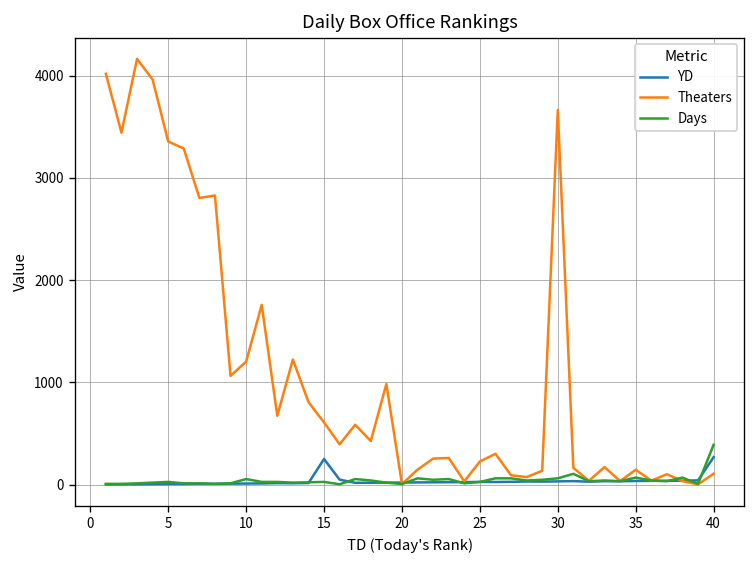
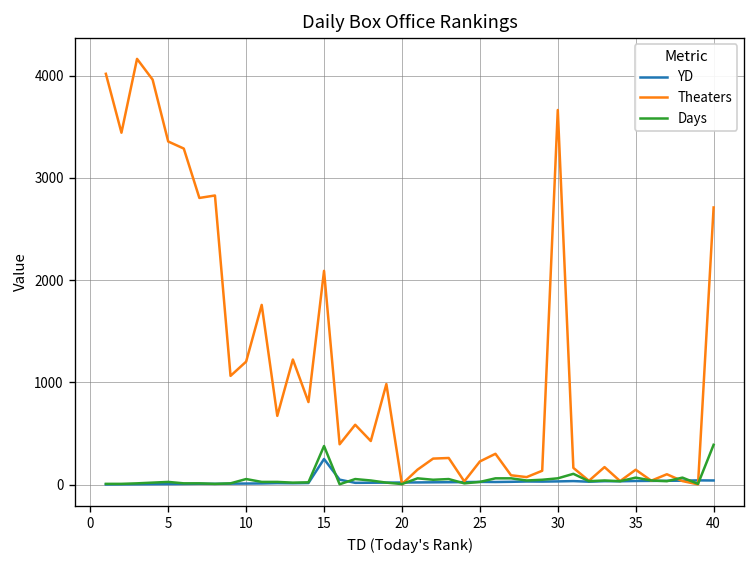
  {
    "YD": {
      "10": 0,
      "15": 300,
      "30": 0,
      "35": 0,
-     "40": 300
+     "40": 0
    },
    "Theaters": {
      "5": 3400,
      "10": 1200,
-     "15": 600,
+     "15": 2100,
      "25": 200,
      "30": 3700,
      "35": 100,
-     "40": 100
+     "40": 2700
    },
    "Days": {
      "10": 100,
-     "15": 0,
+     "15": 400,
      "30": 100,
      "35": 100,
      "40": 400
    }
  }
